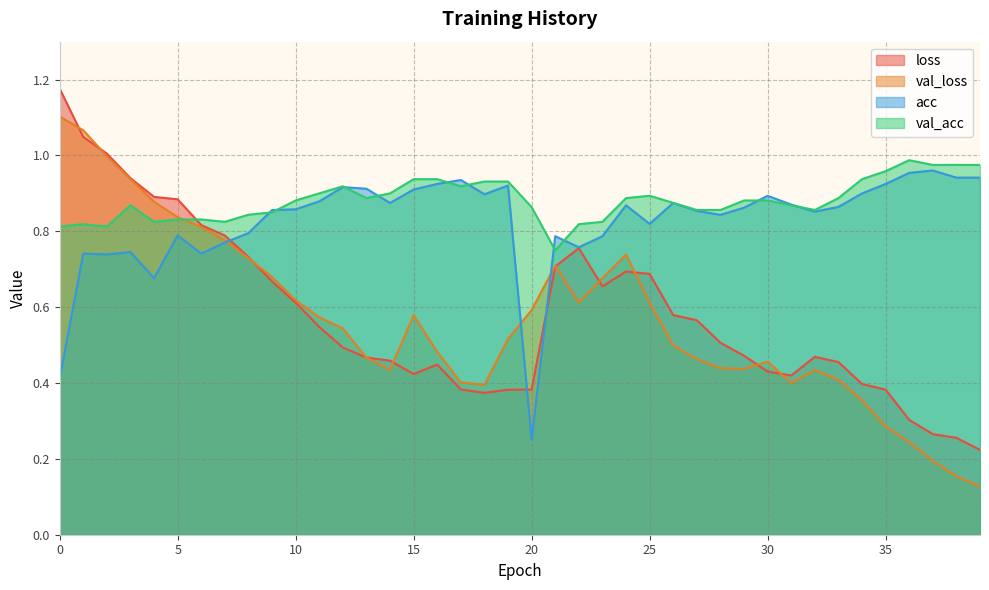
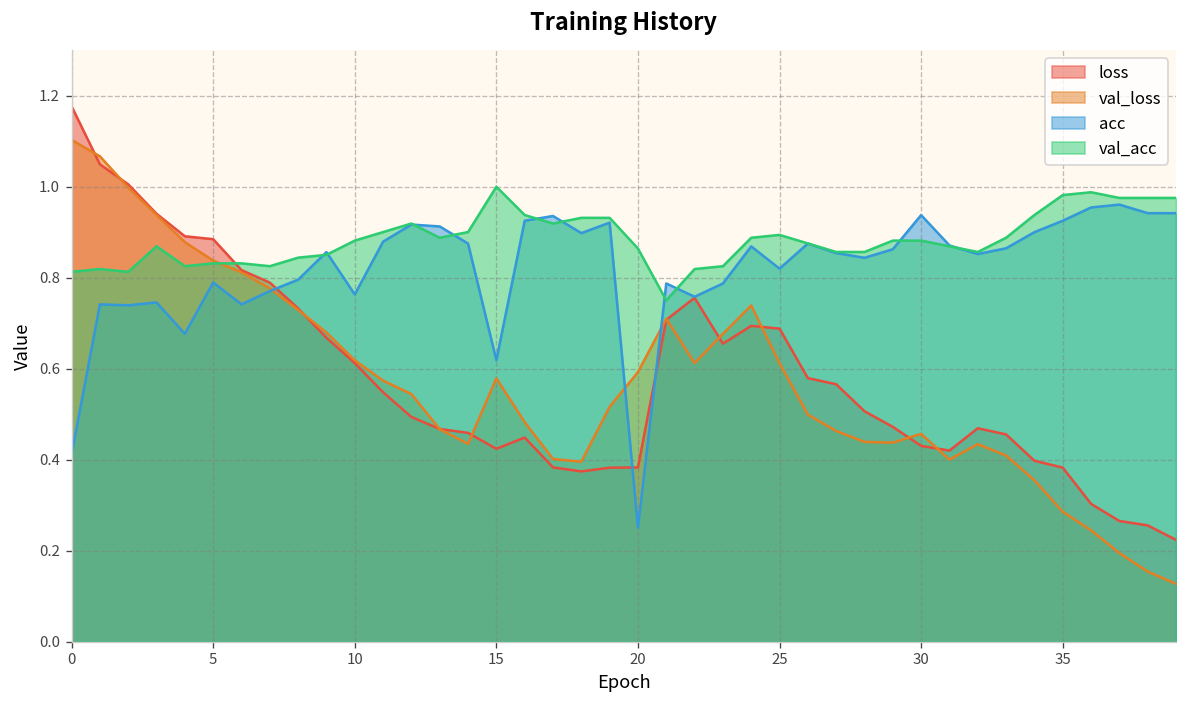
  {
    "acc": {
      "0": 0.41,
      "5": 0.79,
-     "10": 0.86,
-     "15": 0.91,
+     "10": 0.76,
+     "15": 0.62,
      "20": 0.25,
      "25": 0.82,
-     "30": 0.89,
+     "30": 0.94,
      "35": 0.92
    },
    "val_acc": {
      "0": 0.81,
      "10": 0.88,
-     "15": 0.94,
+     "15": 1.00,
      "20": 0.86,
      "25": 0.89,
      "30": 0.88,
-     "35": 0.96
+     "35": 0.98
    }
  }
